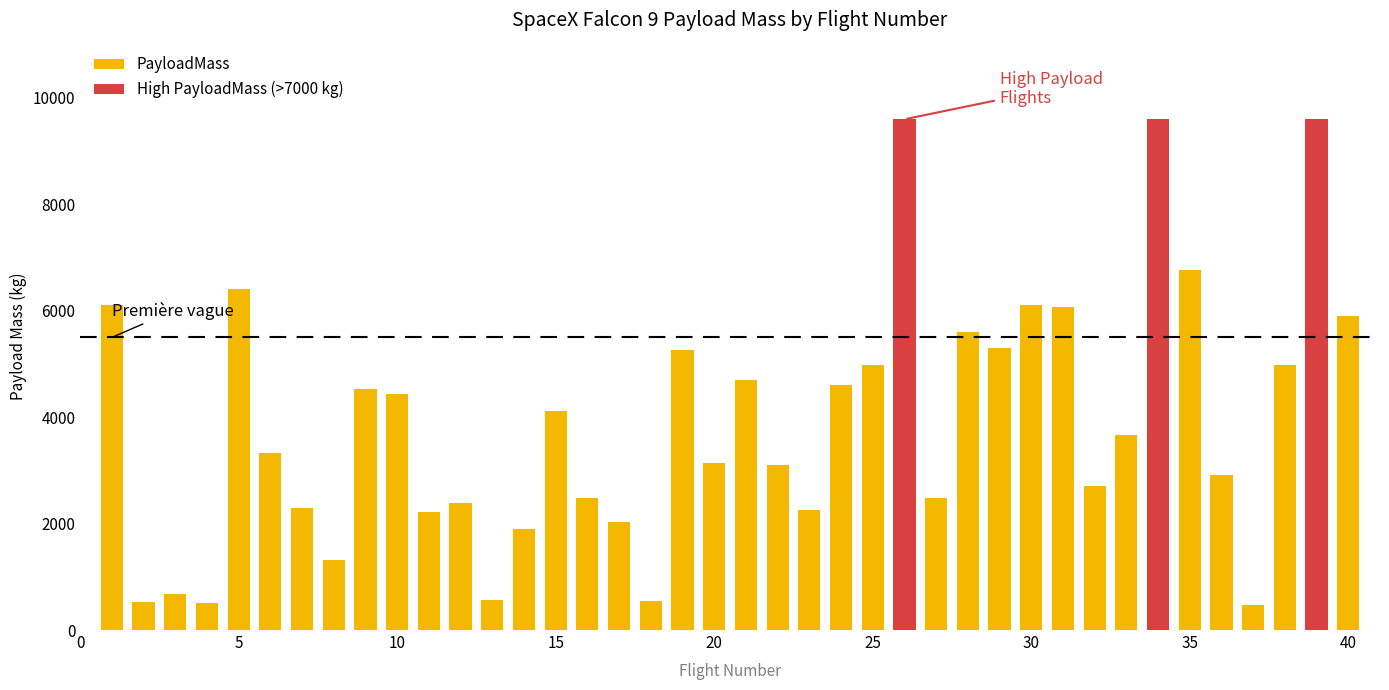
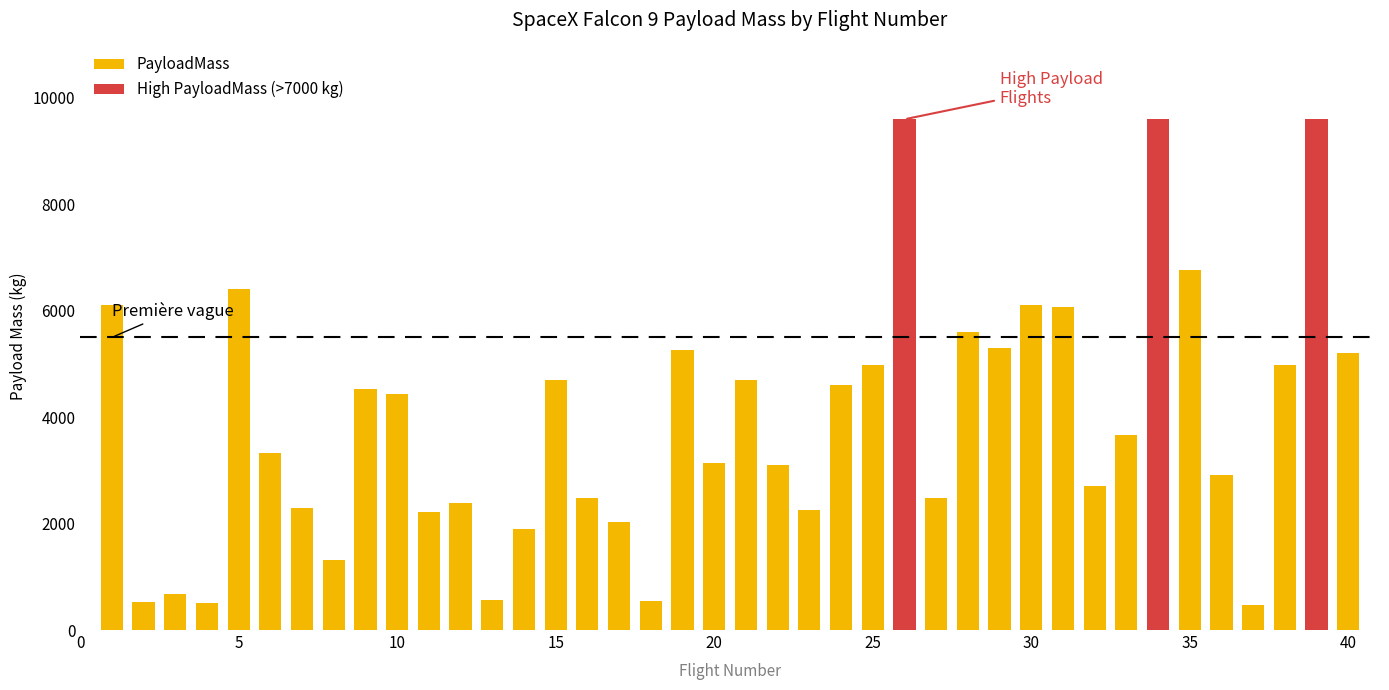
  {
    "PayloadMass": {
      "5": 6400,
      "10": 4400,
-     "15": 4100,
+     "15": 4700,
      "20": 3100,
      "25": 5000,
      "30": 6100,
      "35": 6800,
-     "40": 5900
+     "40": 5200
    }
  }
